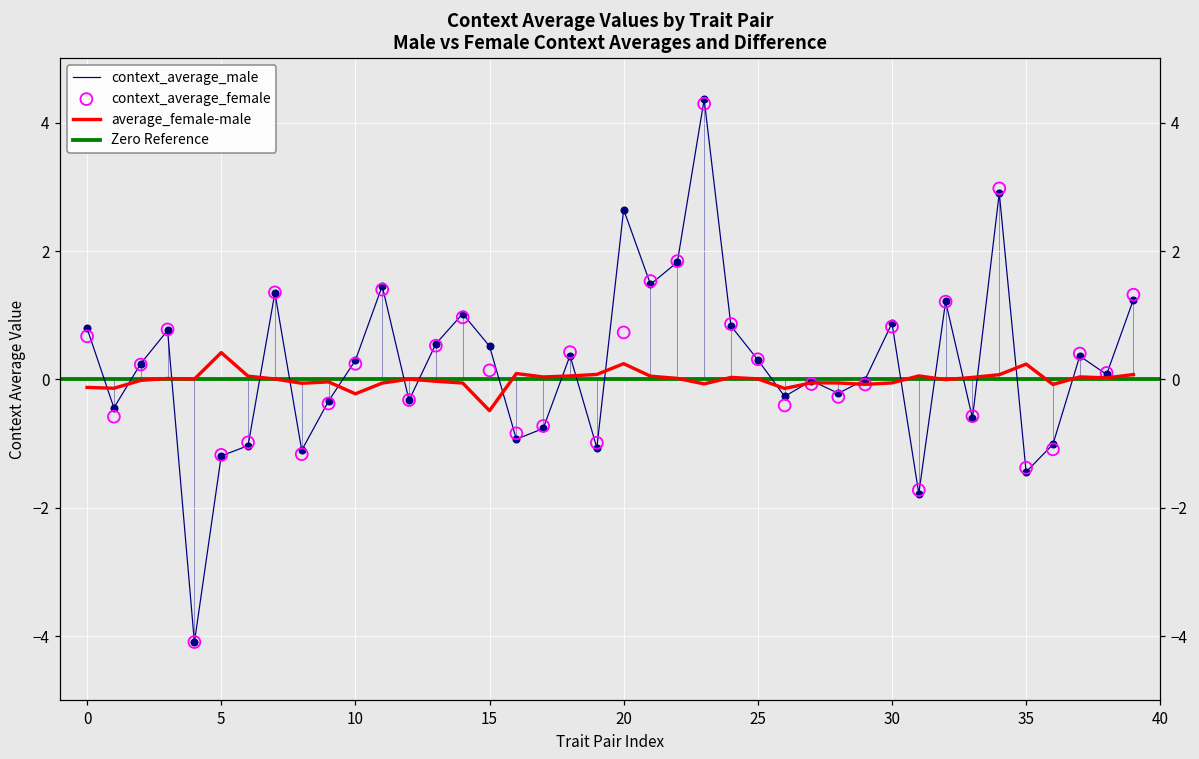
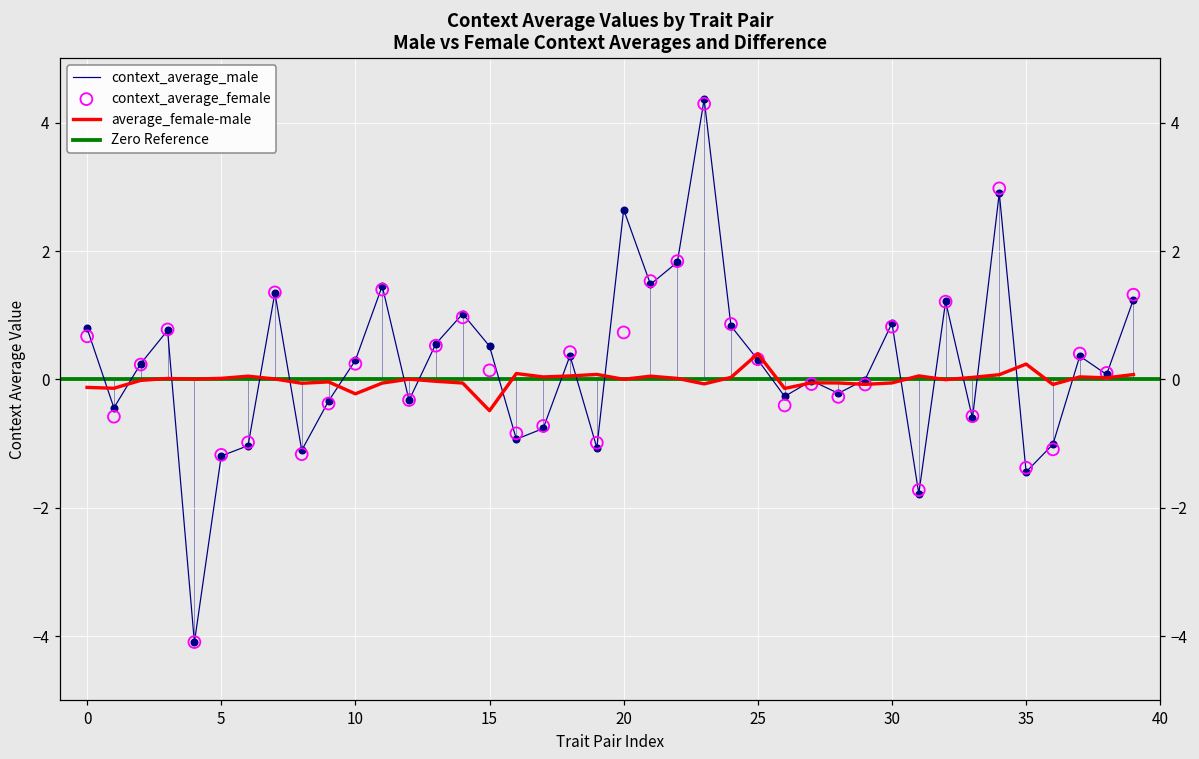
  {
    "context_average_male": {
      "0": 0.8,
      "10": 0.3,
      "15": 0.5,
      "20": 2.6,
      "30": 0.9,
      "35": -1.4
    },
    "average_female-male": {
      "0": -0.1,
-     "5": 0.4,
+     "5": 0.0,
      "10": -0.2,
      "15": -0.5,
-     "20": 0.2,
-     "25": 0.0,
+     "20": 0.0,
+     "25": 0.4,
      "30": -0.1,
      "35": 0.2
    }
  }
